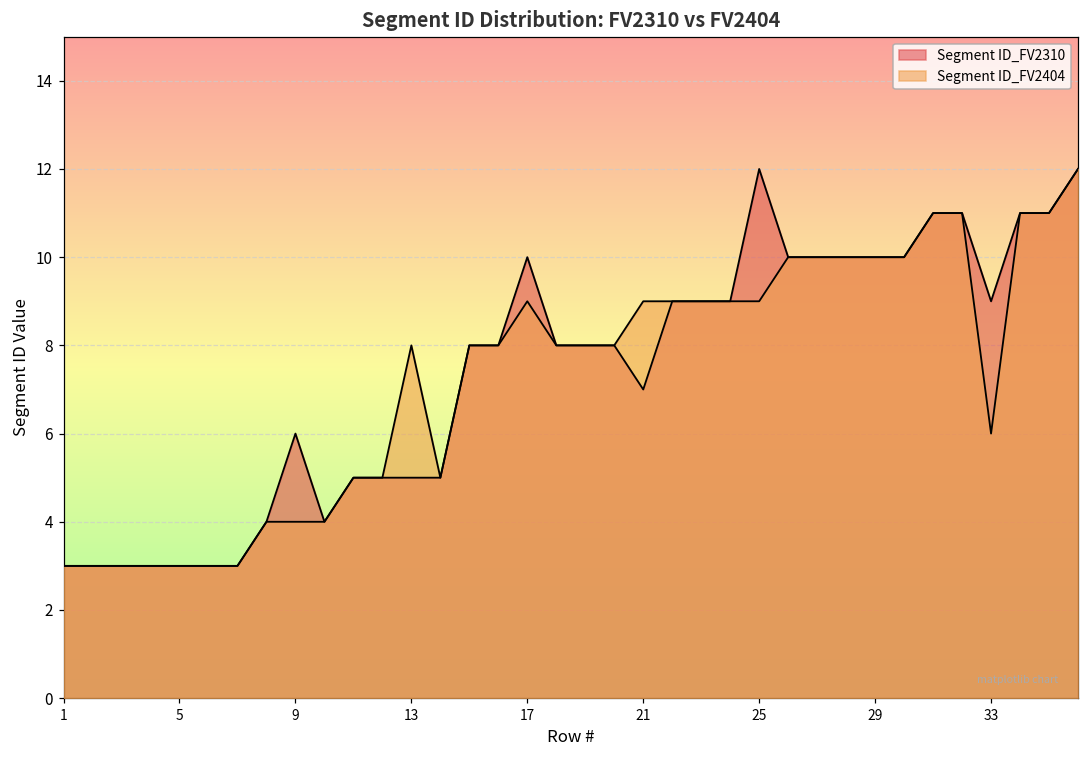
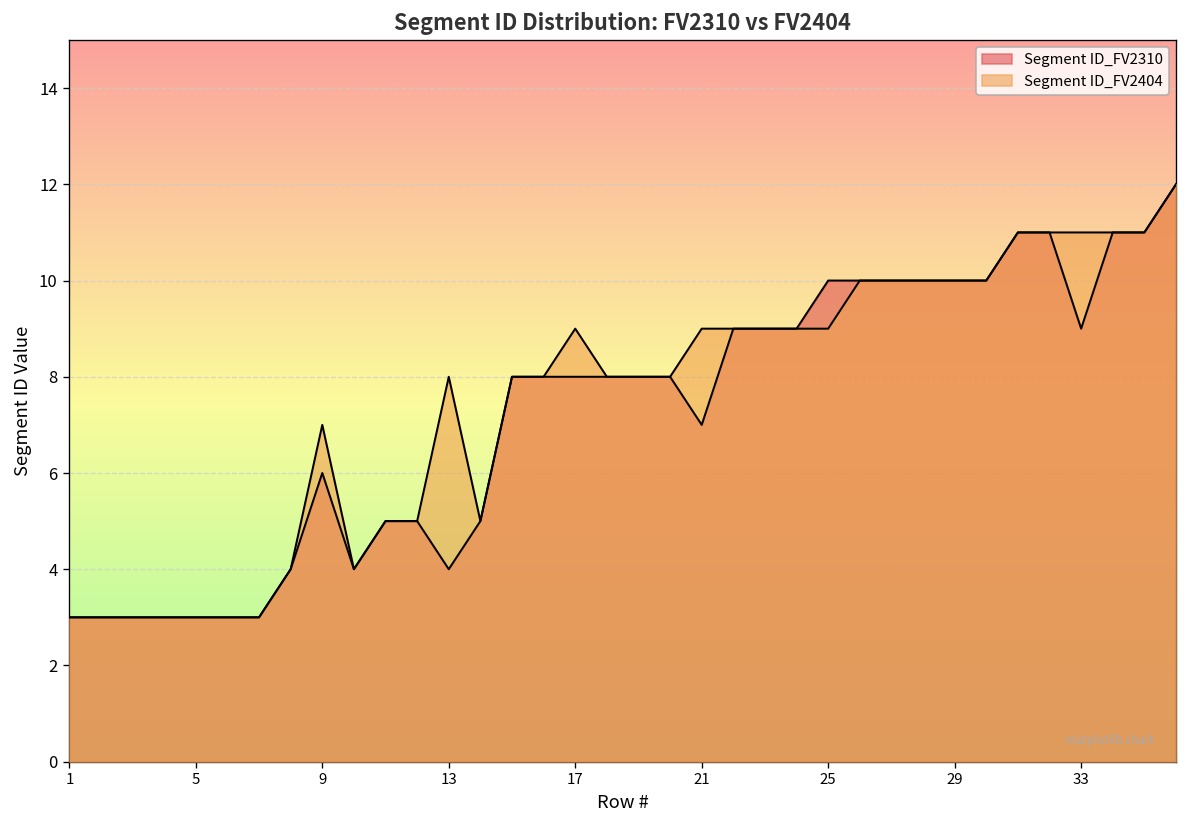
  {
    "Segment ID_FV2310": {
      "9": 6,
-     "13": 5,
-     "17": 10,
+     "13": 4,
+     "17": 8,
      "21": 7,
-     "25": 12,
+     "25": 10,
      "33": 9
    },
    "Segment ID_FV2404": {
-     "9": 4,
+     "9": 7,
      "13": 8,
      "17": 9,
      "21": 9,
      "25": 9,
-     "33": 6
+     "33": 11
    }
  }
